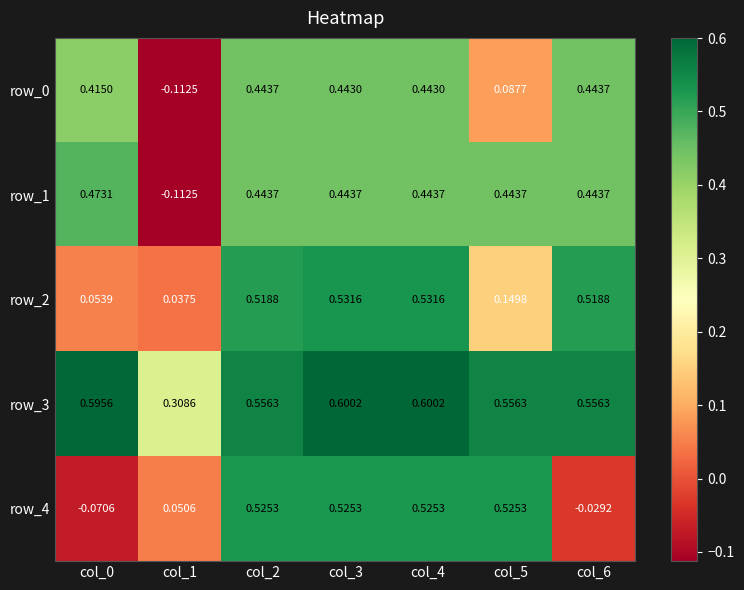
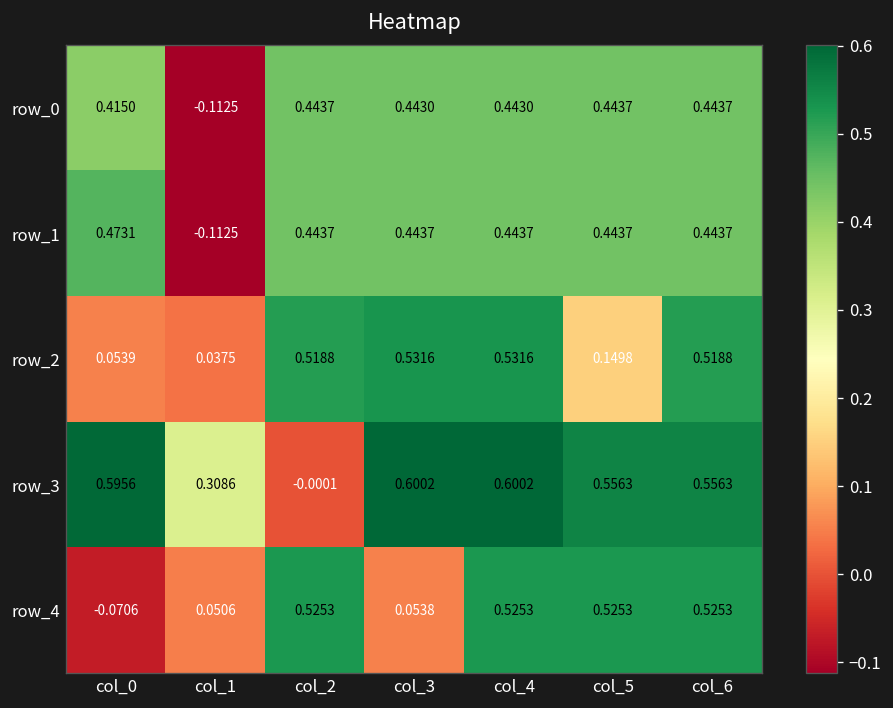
  {
    "row_0": {
      "col_0": 0.4150,
      "col_1": -0.1125,
      "col_2": 0.4437,
      "col_3": 0.4430,
      "col_4": 0.4430,
-     "col_5": 0.0877,
+     "col_5": 0.4437,
      "col_6": 0.4437
    },
    "row_1": {
      "col_0": 0.4731,
      "col_1": -0.1125,
      "col_2": 0.4437,
      "col_3": 0.4437,
      "col_4": 0.4437,
      "col_5": 0.4437,
      "col_6": 0.4437
    },
    "row_2": {
      "col_0": 0.0539,
      "col_1": 0.0375,
      "col_2": 0.5188,
      "col_3": 0.5316,
      "col_4": 0.5316,
      "col_5": 0.1498,
      "col_6": 0.5188
    },
    "row_3": {
      "col_0": 0.5956,
      "col_1": 0.3086,
-     "col_2": 0.5563,
+     "col_2": -0.0001,
      "col_3": 0.6002,
      "col_4": 0.6002,
      "col_5": 0.5563,
      "col_6": 0.5563
    },
    "row_4": {
      "col_0": -0.0706,
      "col_1": 0.0506,
      "col_2": 0.5253,
-     "col_3": 0.5253,
+     "col_3": 0.0538,
      "col_4": 0.5253,
      "col_5": 0.5253,
-     "col_6": -0.0292
+     "col_6": 0.5253
    }
  }
